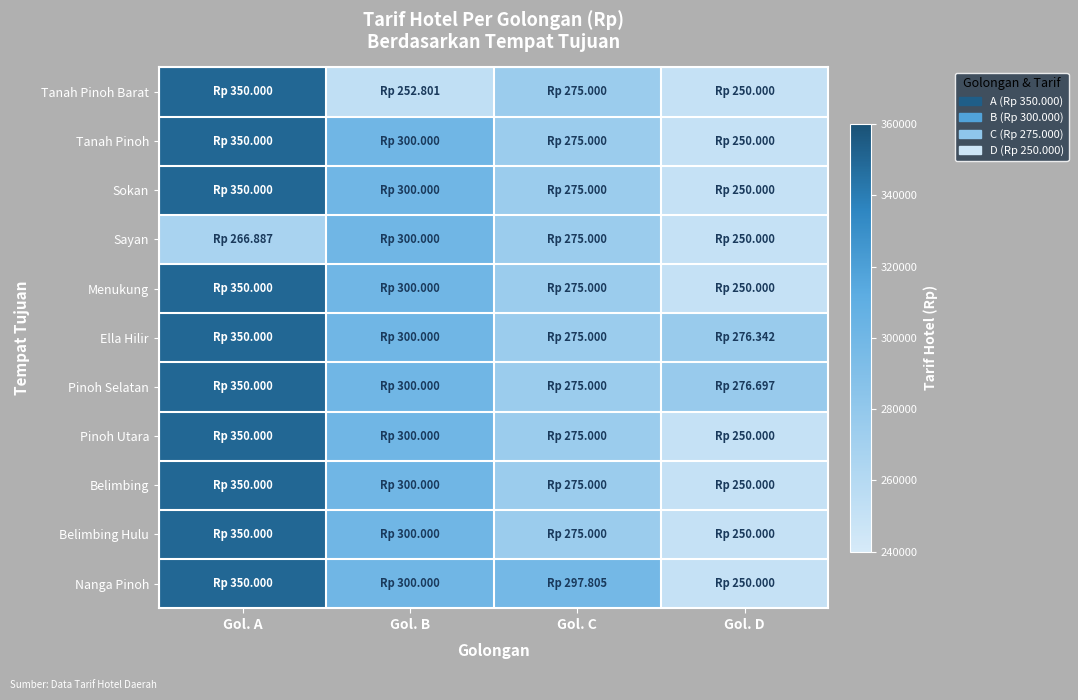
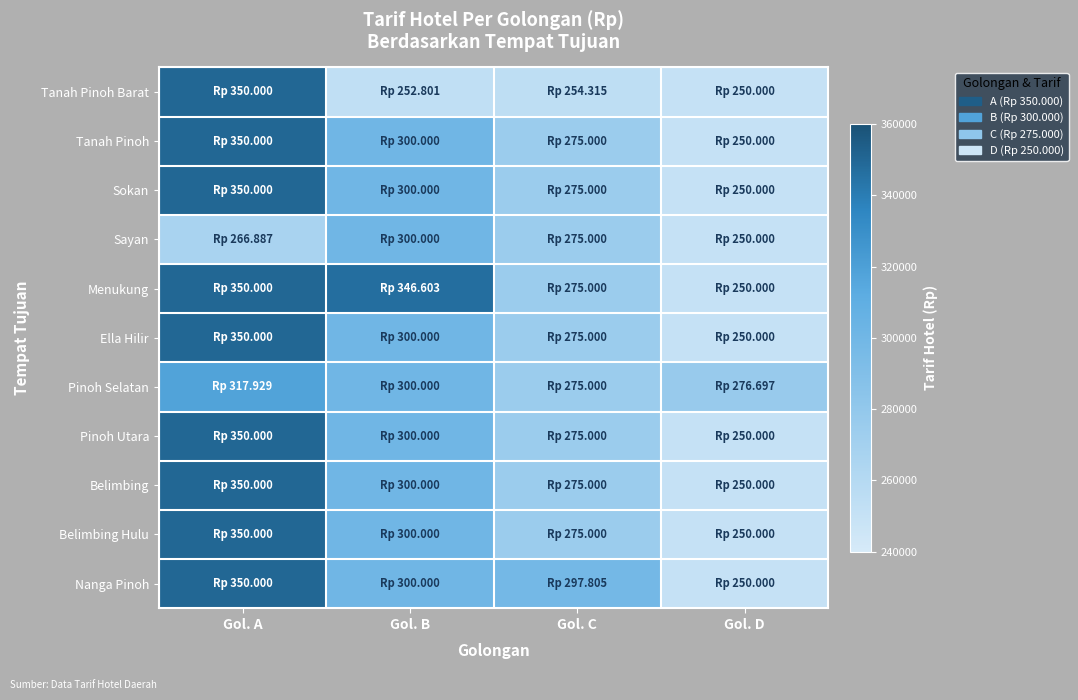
  {
    "Tanah Pinoh Barat": {
      "Gol. A": 350.000,
      "Gol. B": 252.801,
-     "Gol. C": 275.000,
+     "Gol. C": 254.315,
      "Gol. D": 250.000
    },
    "Tanah Pinoh": {
      "Gol. A": 350.000,
      "Gol. B": 300.000,
      "Gol. C": 275.000,
      "Gol. D": 250.000
    },
    "Sokan": {
      "Gol. A": 350.000,
      "Gol. B": 300.000,
      "Gol. C": 275.000,
      "Gol. D": 250.000
    },
    "Sayan": {
      "Gol. A": 266.887,
      "Gol. B": 300.000,
      "Gol. C": 275.000,
      "Gol. D": 250.000
    },
    "Menukung": {
      "Gol. A": 350.000,
-     "Gol. B": 300.000,
+     "Gol. B": 346.603,
      "Gol. C": 275.000,
      "Gol. D": 250.000
    },
    "Ella Hilir": {
      "Gol. A": 350.000,
      "Gol. B": 300.000,
      "Gol. C": 275.000,
-     "Gol. D": 276.342
+     "Gol. D": 250.000
    },
    "Pinoh Selatan": {
-     "Gol. A": 350.000,
+     "Gol. A": 317.929,
      "Gol. B": 300.000,
      "Gol. C": 275.000,
      "Gol. D": 276.697
    },
    "Pinoh Utara": {
      "Gol. A": 350.000,
      "Gol. B": 300.000,
      "Gol. C": 275.000,
      "Gol. D": 250.000
    },
    "Belimbing": {
      "Gol. A": 350.000,
      "Gol. B": 300.000,
      "Gol. C": 275.000,
      "Gol. D": 250.000
    },
    "Belimbing Hulu": {
      "Gol. A": 350.000,
      "Gol. B": 300.000,
      "Gol. C": 275.000,
      "Gol. D": 250.000
    },
    "Nanga Pinoh": {
      "Gol. A": 350.000,
      "Gol. B": 300.000,
      "Gol. C": 297.805,
      "Gol. D": 250.000
    }
  }
